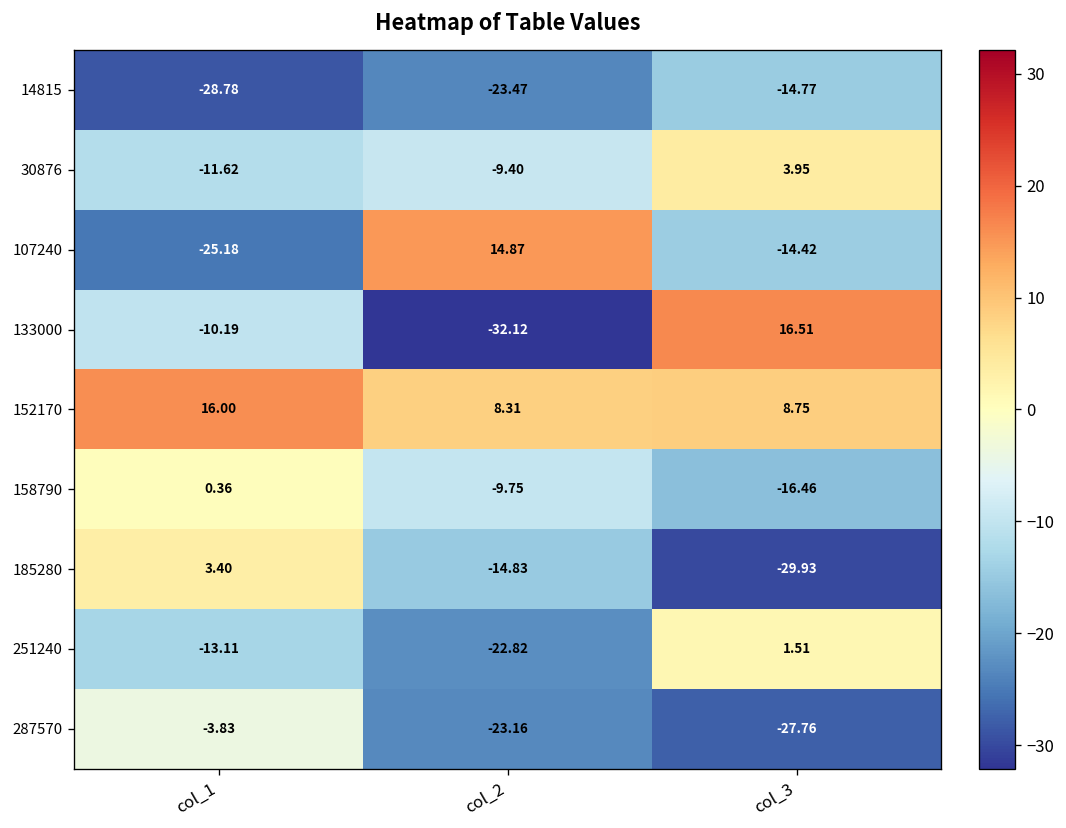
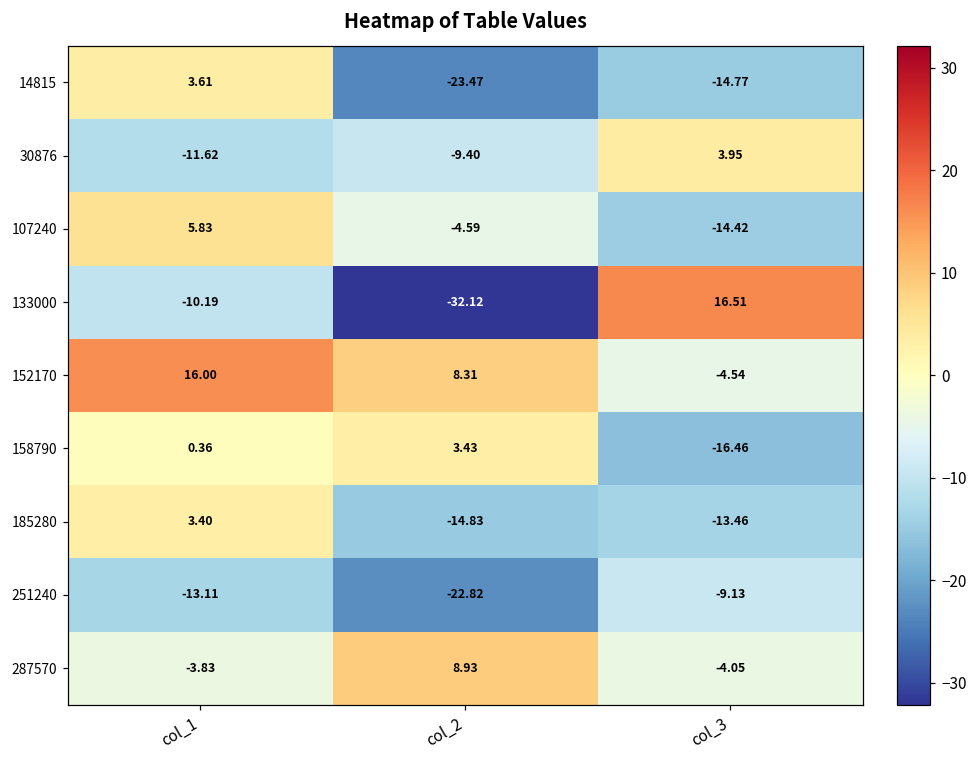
  {
    "14815": {
-     "col_1": -28.78,
+     "col_1": 3.61,
      "col_2": -23.47,
      "col_3": -14.77
    },
    "30876": {
      "col_1": -11.62,
      "col_2": -9.40,
      "col_3": 3.95
    },
    "107240": {
-     "col_1": -25.18,
-     "col_2": 14.87,
+     "col_1": 5.83,
+     "col_2": -4.59,
      "col_3": -14.42
    },
    "133000": {
      "col_1": -10.19,
      "col_2": -32.12,
      "col_3": 16.51
    },
    "152170": {
      "col_1": 16.00,
      "col_2": 8.31,
-     "col_3": 8.75
+     "col_3": -4.54
    },
    "158790": {
      "col_1": 0.36,
-     "col_2": -9.75,
+     "col_2": 3.43,
      "col_3": -16.46
    },
    "185280": {
      "col_1": 3.40,
      "col_2": -14.83,
-     "col_3": -29.93
+     "col_3": -13.46
    },
    "251240": {
      "col_1": -13.11,
      "col_2": -22.82,
-     "col_3": 1.51
+     "col_3": -9.13
    },
    "287570": {
      "col_1": -3.83,
-     "col_2": -23.16,
-     "col_3": -27.76
+     "col_2": 8.93,
+     "col_3": -4.05
    }
  }
